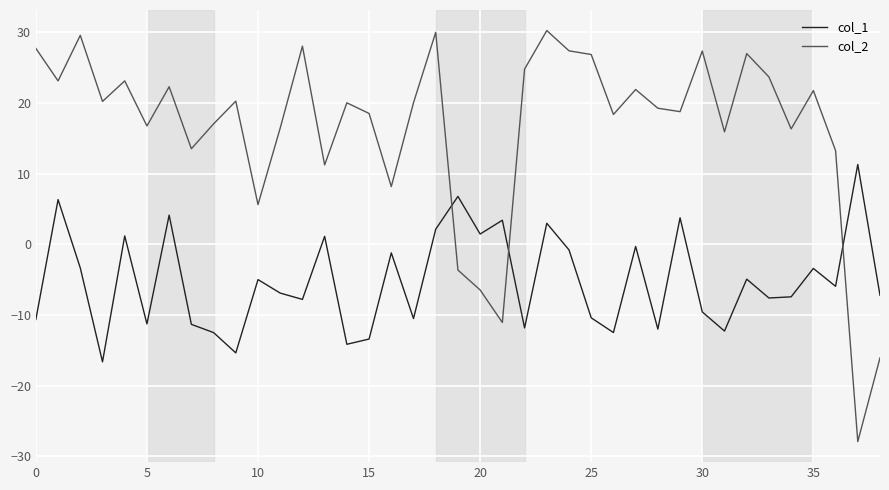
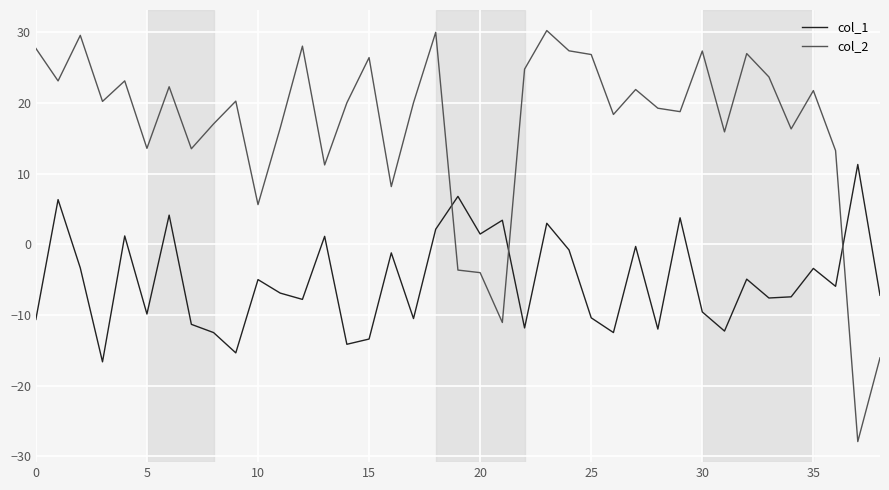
  {
    "col_1": {
      "0": -11,
-     "5": -11,
+     "5": -10,
      "10": -5,
      "15": -13,
      "20": 1,
      "25": -10,
      "30": -10,
      "35": -3
    },
    "col_2": {
      "0": 28,
-     "5": 17,
+     "5": 14,
      "10": 6,
-     "15": 19,
-     "20": -6,
+     "15": 26,
+     "20": -4,
      "25": 27,
      "30": 27,
      "35": 22
    }
  }
